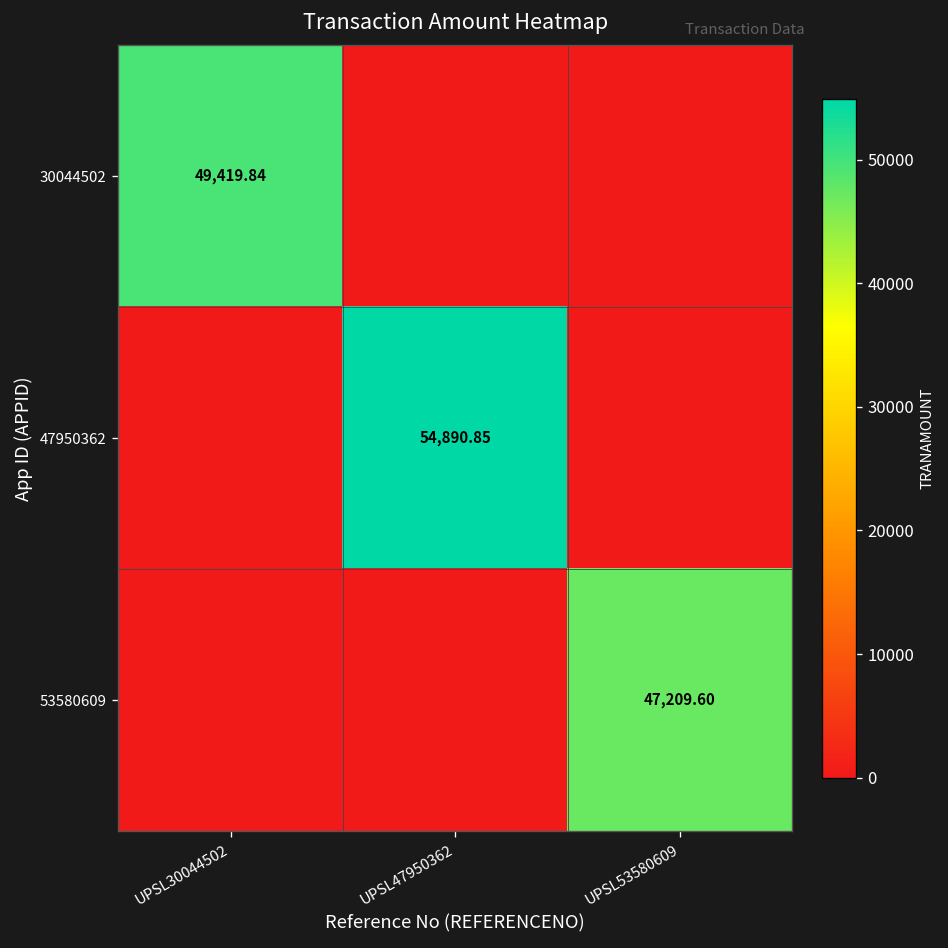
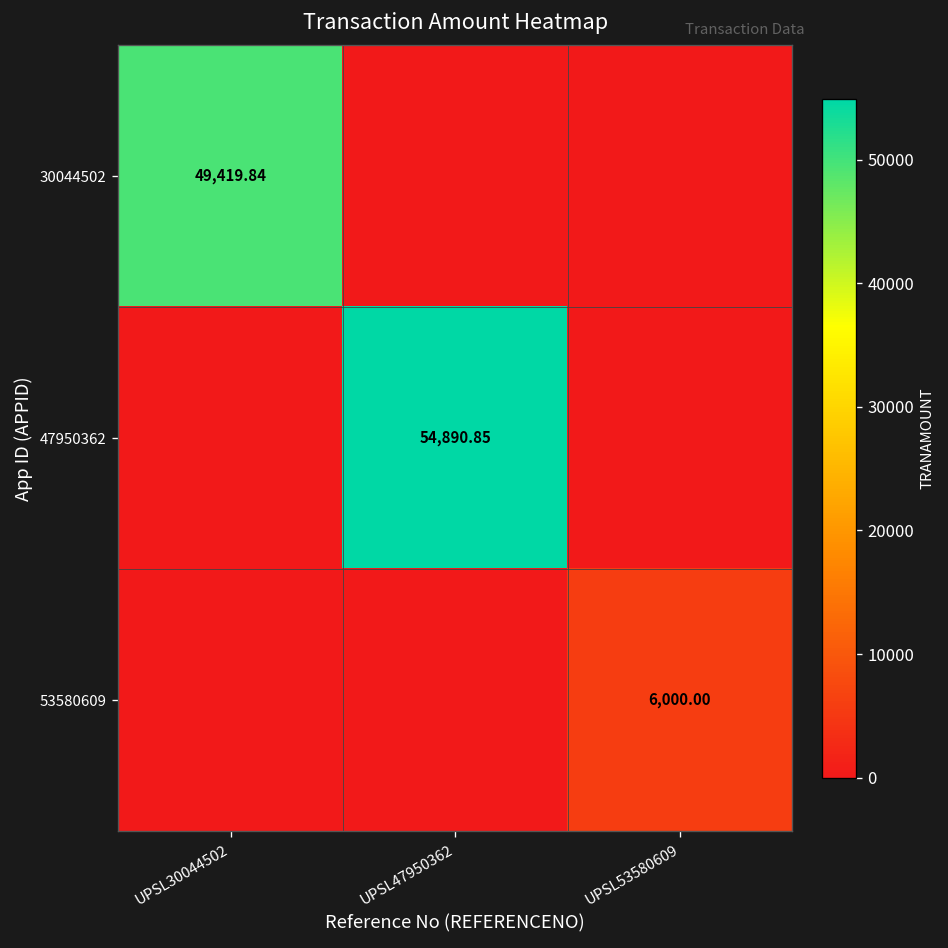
  {
    "30044502": {
      "UPSL30044502": "49,419.84"
    },
    "47950362": {
      "UPSL47950362": "54,890.85"
    },
    "53580609": {
-     "UPSL53580609": "47,209.60"
+     "UPSL53580609": "6,000.00"
    }
  }
